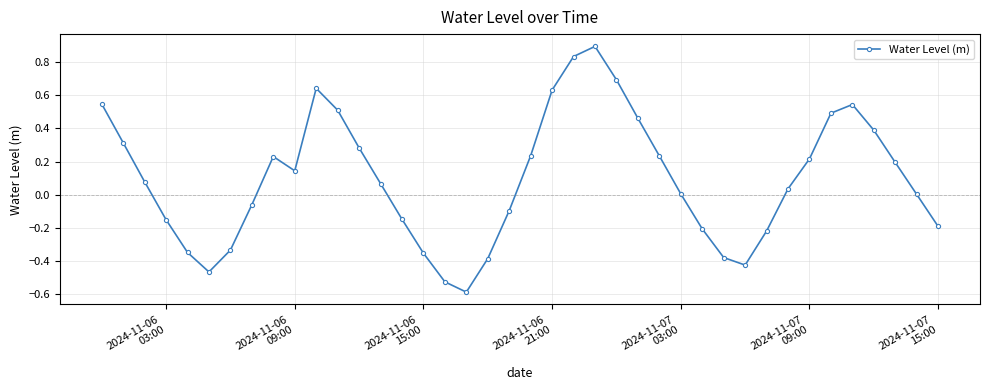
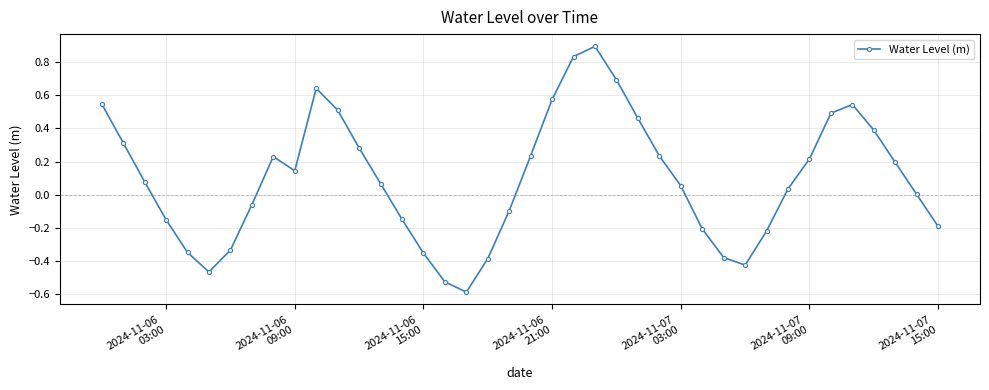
  {
    "2024-11-06 03:00": -0.15,
    "2024-11-06 09:00": 0.14,
    "2024-11-06 15:00": -0.35,
-   "2024-11-06 21:00": 0.63,
-   "2024-11-07 03:00": 0.01,
+   "2024-11-06 21:00": 0.58,
+   "2024-11-07 03:00": 0.05,
    "2024-11-07 09:00": 0.22,
    "2024-11-07 15:00": -0.19
  }
